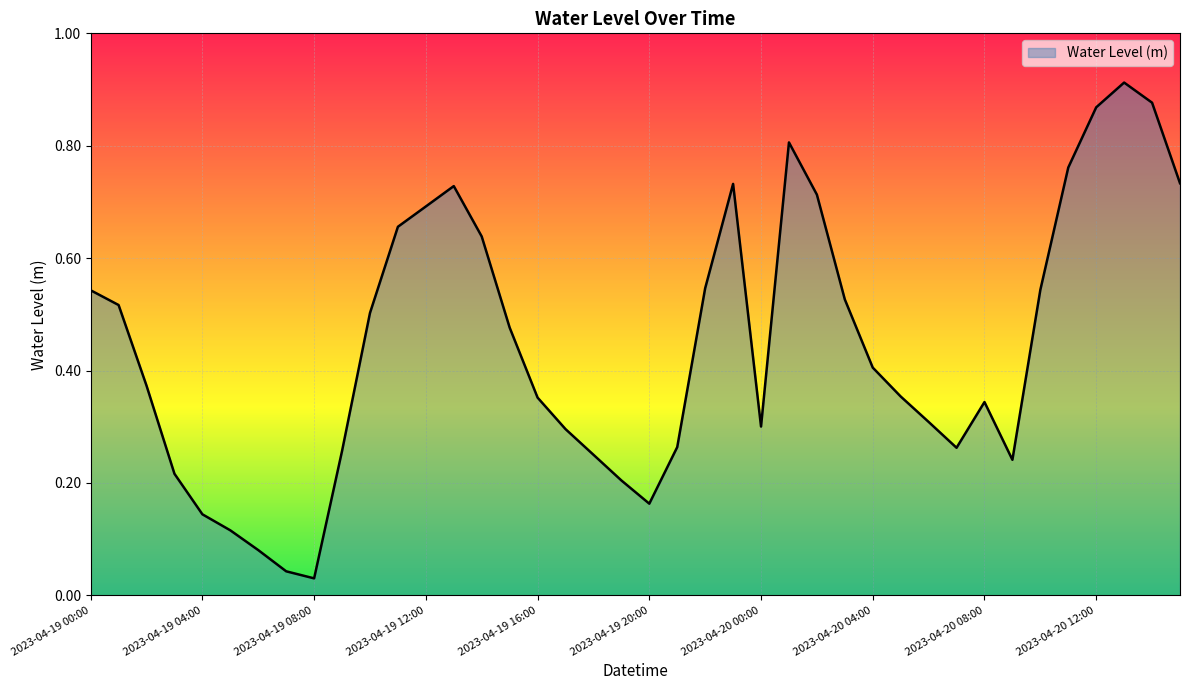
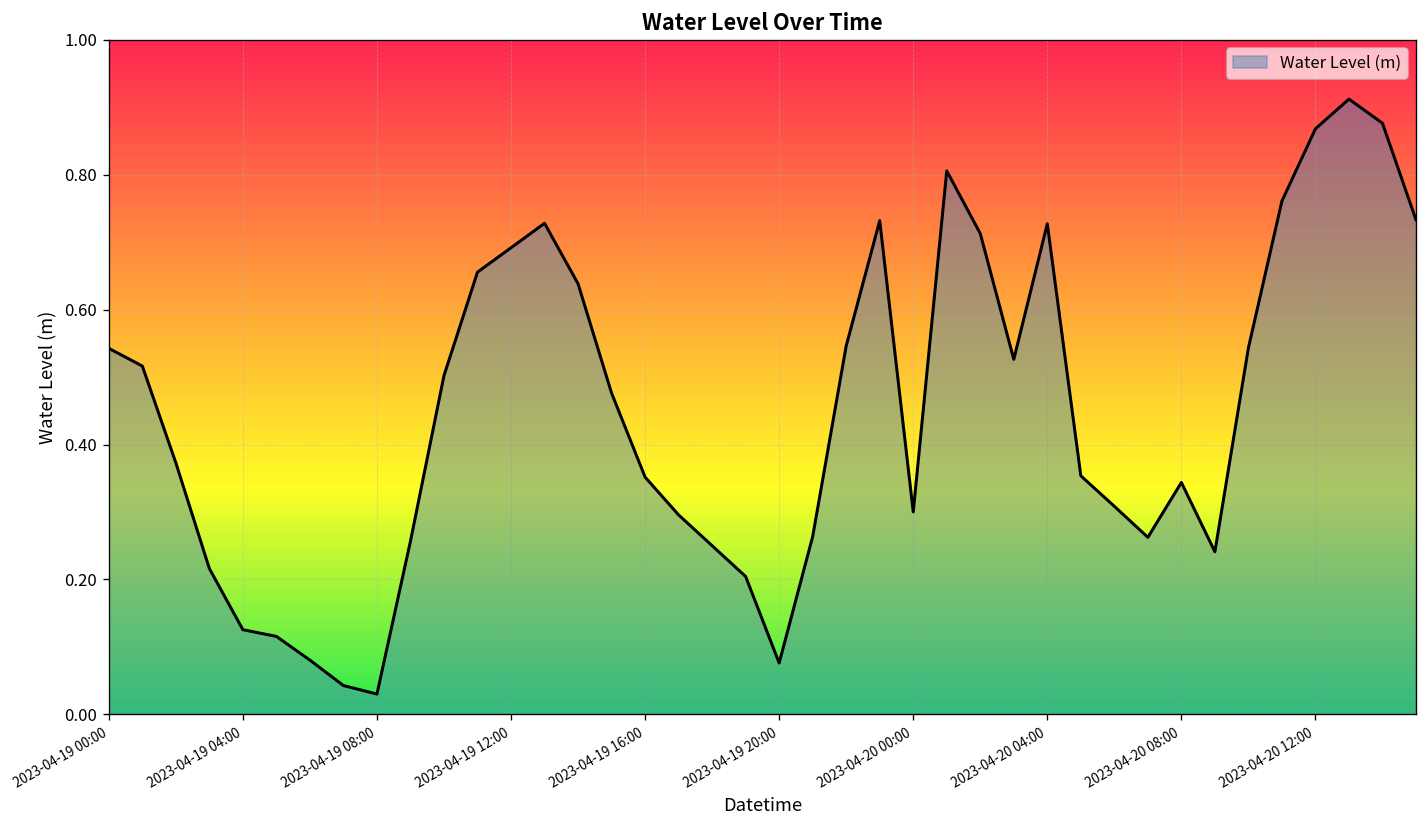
  {
    "2023-04-19 00:00": 0.54,
-   "2023-04-19 04:00": 0.14,
+   "2023-04-19 04:00": 0.13,
    "2023-04-19 08:00": 0.03,
    "2023-04-19 12:00": 0.69,
    "2023-04-19 16:00": 0.35,
-   "2023-04-19 20:00": 0.16,
+   "2023-04-19 20:00": 0.08,
    "2023-04-20 00:00": 0.30,
-   "2023-04-20 04:00": 0.41,
+   "2023-04-20 04:00": 0.73,
    "2023-04-20 08:00": 0.34,
    "2023-04-20 12:00": 0.87
  }
